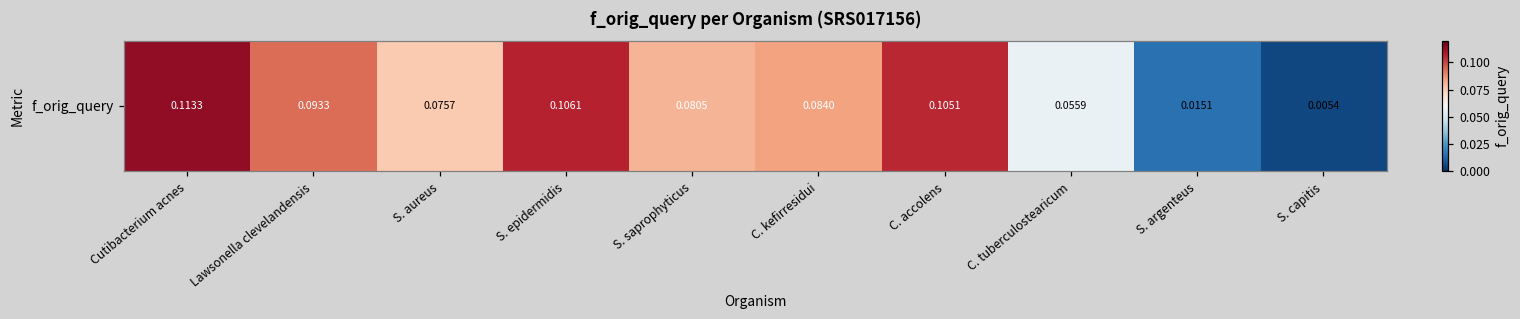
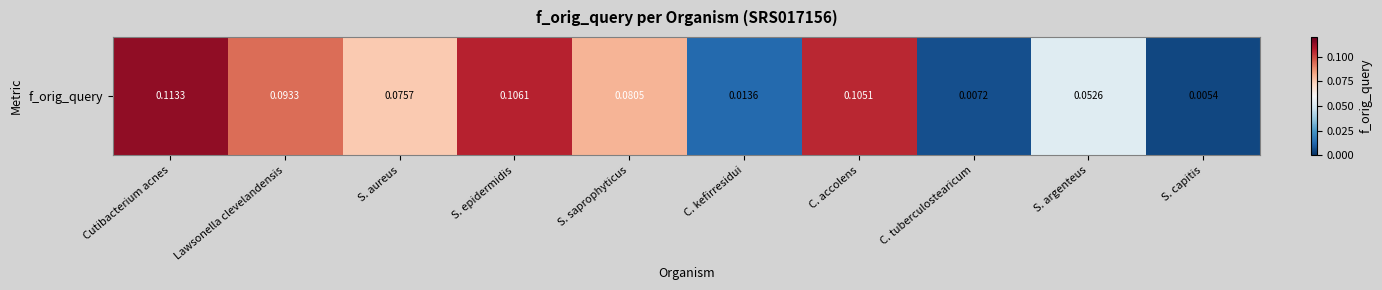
  {
    "f_orig_query": {
      "Cutibacterium acnes": 0.1133,
      "Lawsonella clevelandensis": 0.0933,
      "S. aureus": 0.0757,
      "S. epidermidis": 0.1061,
      "S. saprophyticus": 0.0805,
-     "C. kefirresidui": 0.0840,
+     "C. kefirresidui": 0.0136,
      "C. accolens": 0.1051,
-     "C. tuberculostearicum": 0.0559,
-     "S. argenteus": 0.0151,
+     "C. tuberculostearicum": 0.0072,
+     "S. argenteus": 0.0526,
      "S. capitis": 0.0054
    }
  }
